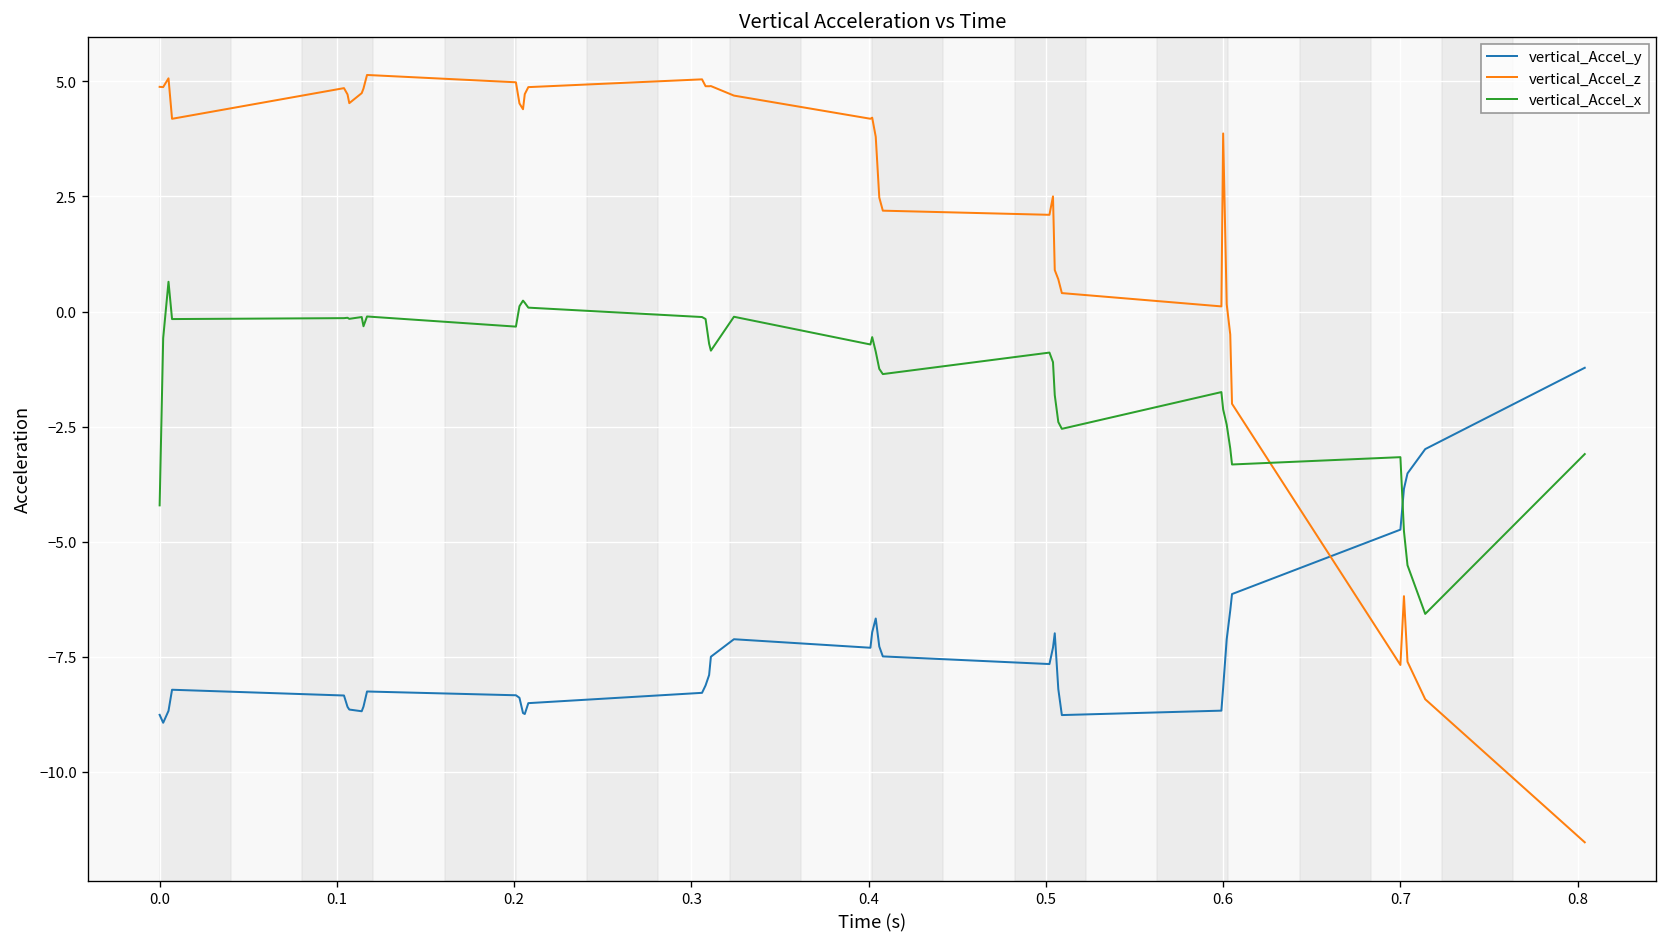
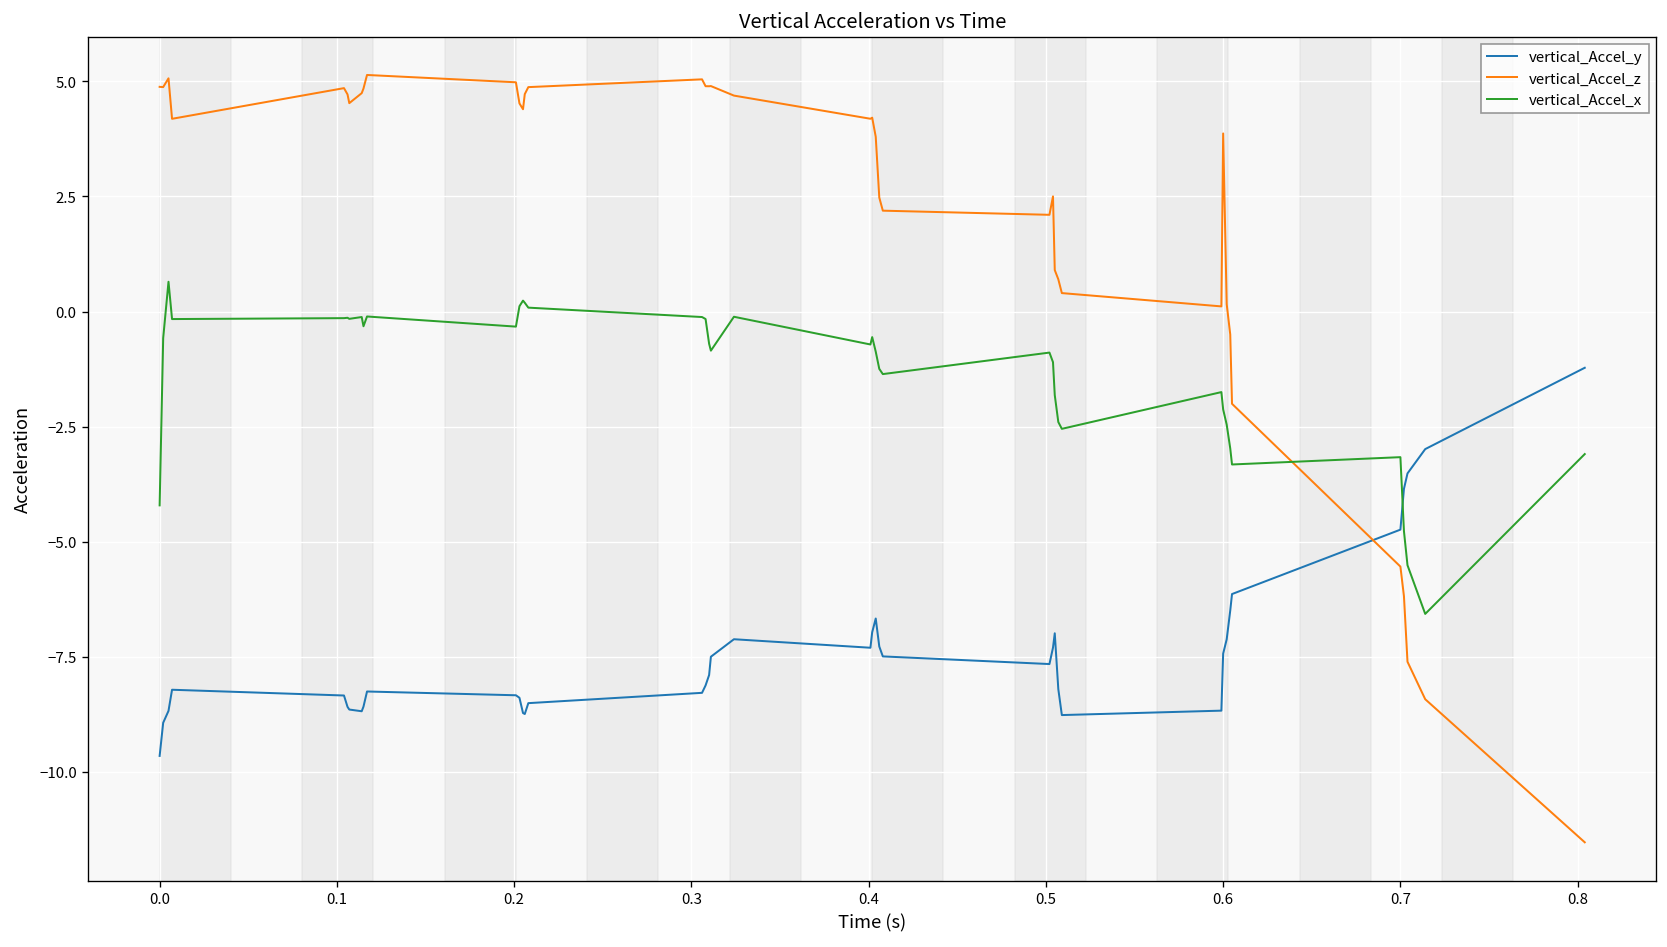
  {
    "vertical_Accel_y": {
-     "0.0": -8.8,
-     "0.6": -8.2,
+     "0.0": -9.7,
+     "0.6": -7.4,
      "0.7": -4.7
    },
    "vertical_Accel_z": {
      "0.0": 4.9,
      "0.6": 3.9,
-     "0.7": -7.7
+     "0.7": -5.5
    },
    "vertical_Accel_x": {
      "0.0": -4.2,
      "0.6": -2.1,
      "0.7": -3.2
    }
  }
